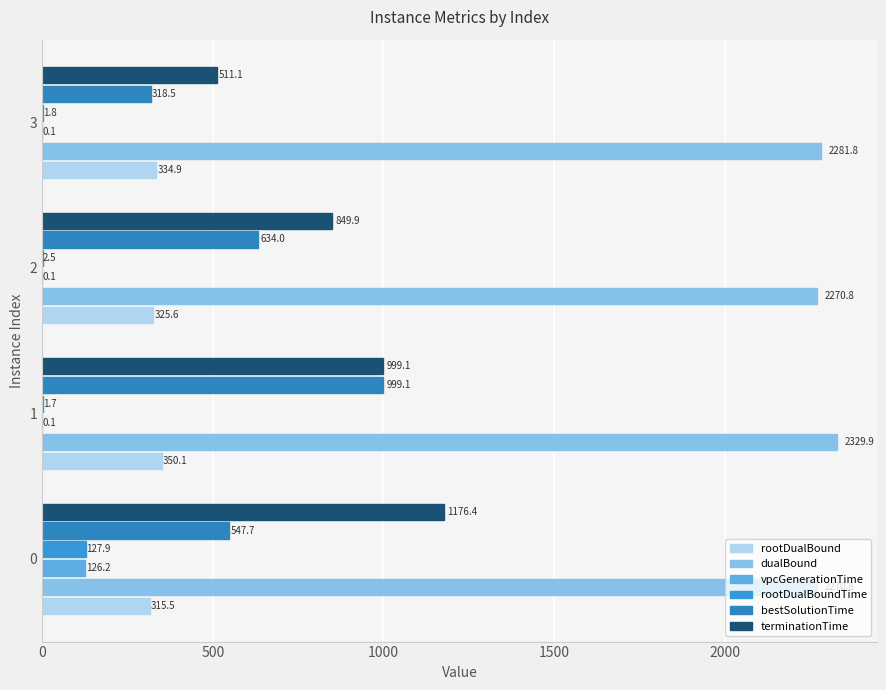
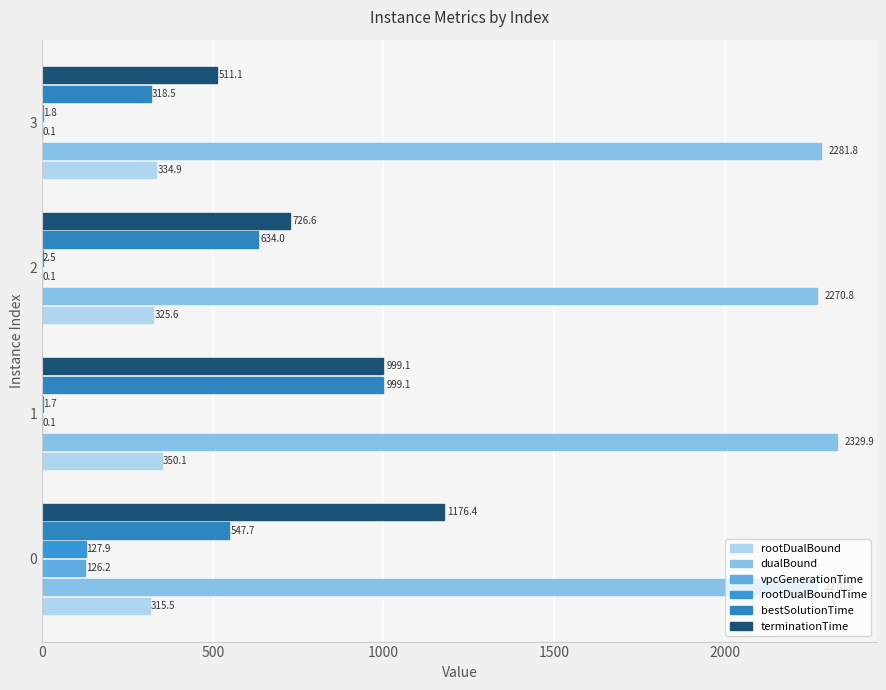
  {
    "terminationTime": {
      "3": 511.1,
-     "2": 849.9,
+     "2": 726.6,
      "1": 999.1,
      "0": 1176.4
    }
  }
